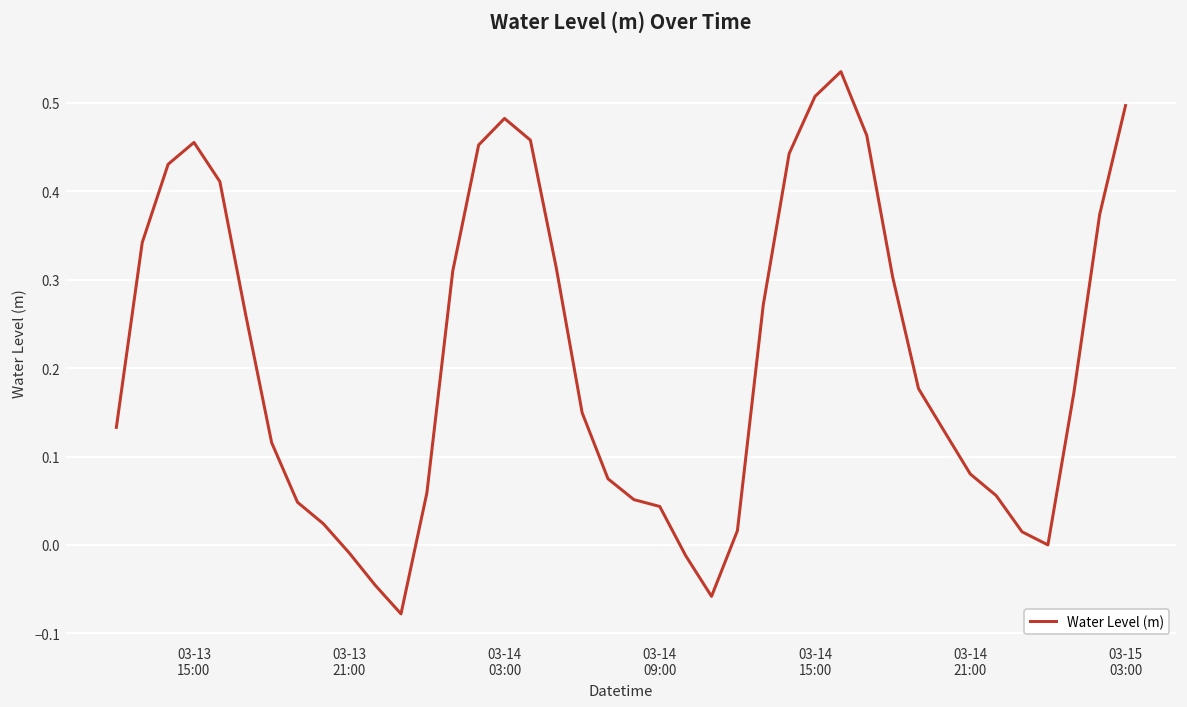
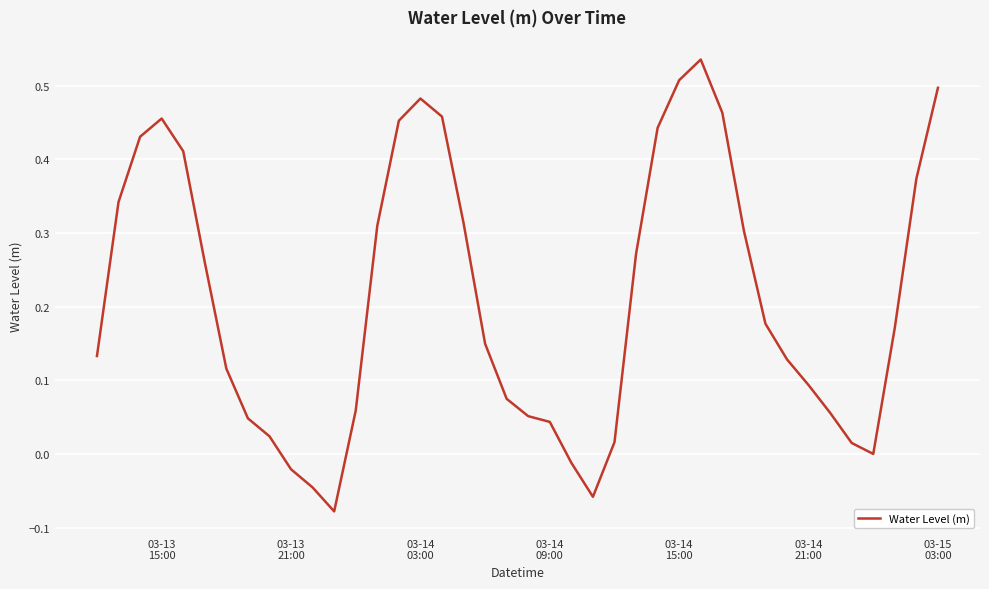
  {
    "03-13 15:00": 0.46,
-   "03-13 21:00": -0.01,
+   "03-13 21:00": -0.02,
    "03-14 03:00": 0.48,
    "03-14 09:00": 0.04,
    "03-14 15:00": 0.51,
-   "03-14 21:00": 0.08,
+   "03-14 21:00": 0.09,
    "03-15 03:00": 0.50
  }
